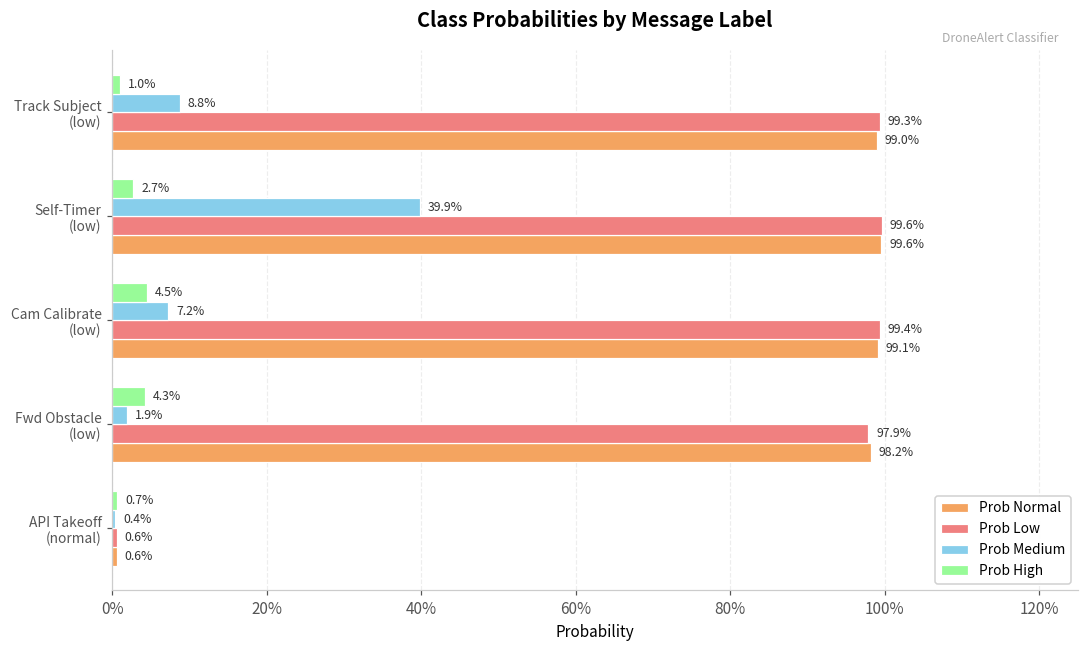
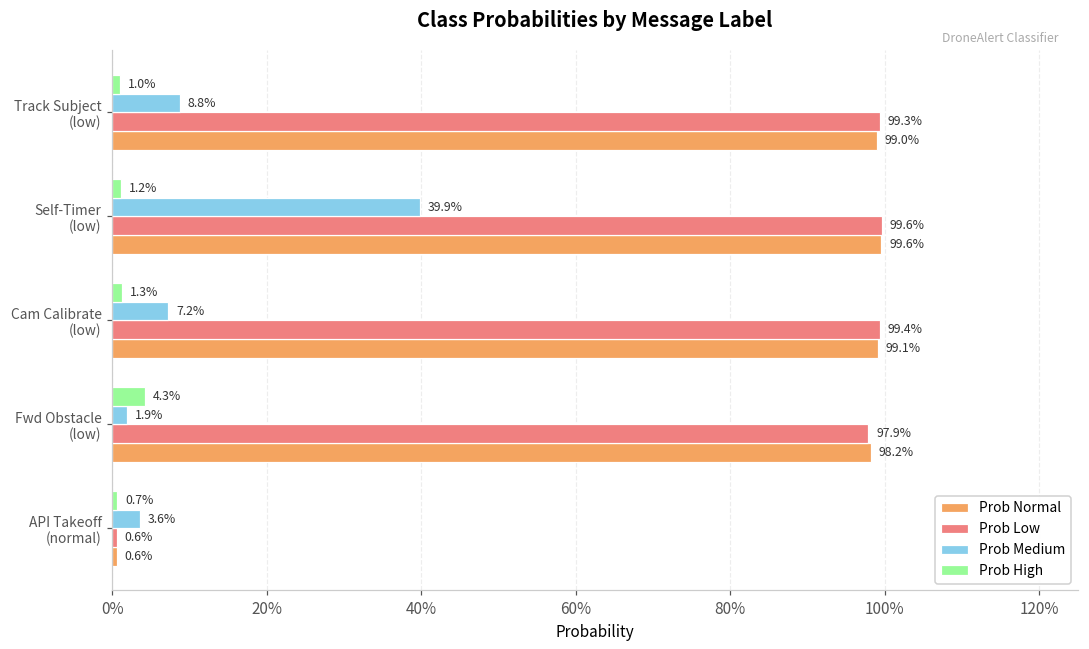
  {
    "Prob Medium": {
      "Track Subject (low)": "8.8%",
      "Self-Timer (low)": "39.9%",
      "Cam Calibrate (low)": "7.2%",
      "Fwd Obstacle (low)": "1.9%",
-     "API Takeoff (normal)": "0.4%"
+     "API Takeoff (normal)": "3.6%"
    },
    "Prob High": {
      "Track Subject (low)": "1.0%",
-     "Self-Timer (low)": "2.7%",
-     "Cam Calibrate (low)": "4.5%",
+     "Self-Timer (low)": "1.2%",
+     "Cam Calibrate (low)": "1.3%",
      "Fwd Obstacle (low)": "4.3%",
      "API Takeoff (normal)": "0.7%"
    }
  }
